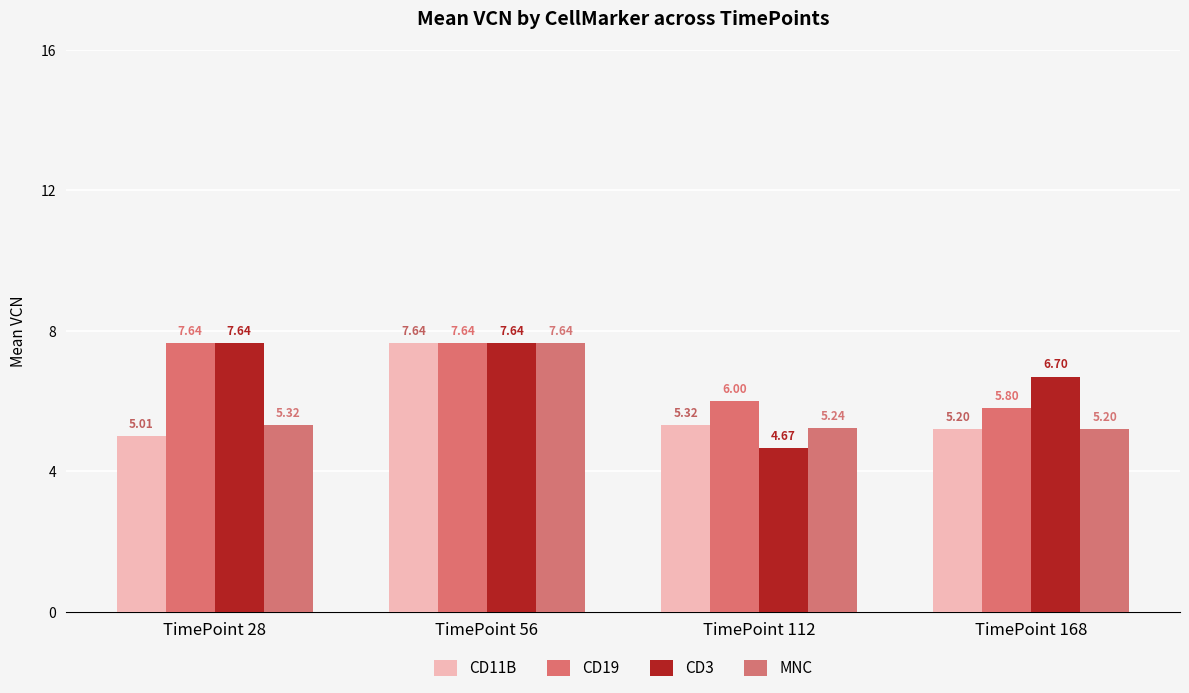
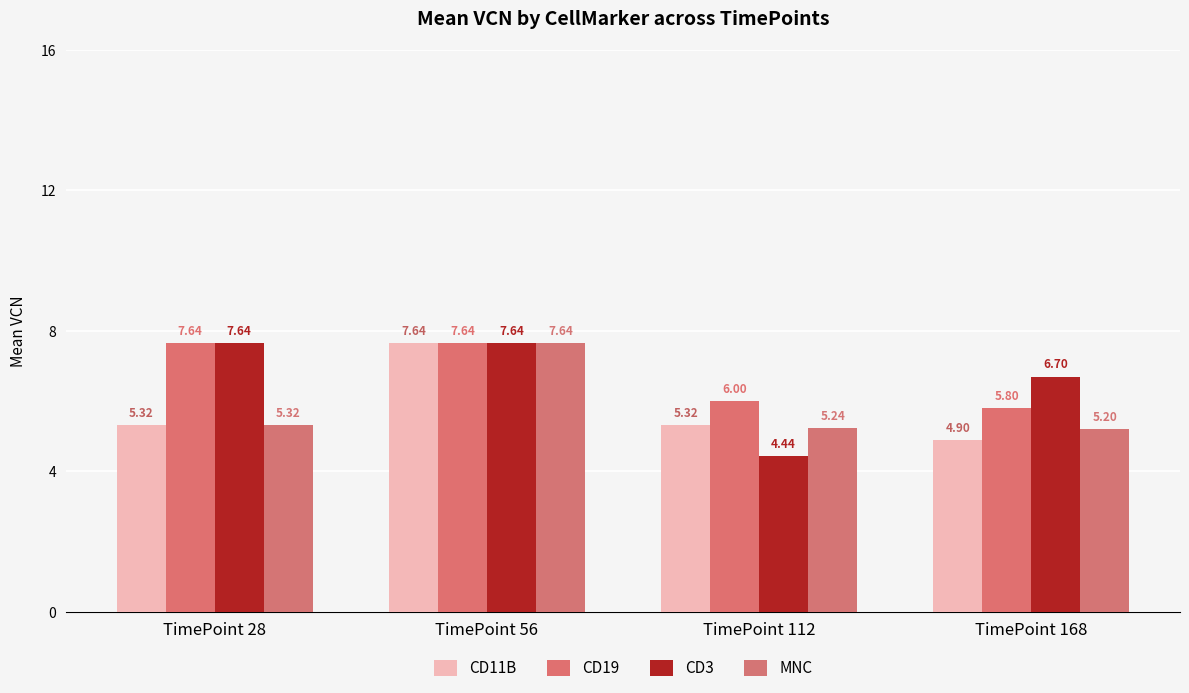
  {
    "CD11B": {
-     "TimePoint 28": 5.01,
+     "TimePoint 28": 5.32,
      "TimePoint 56": 7.64,
      "TimePoint 112": 5.32,
-     "TimePoint 168": 5.20
+     "TimePoint 168": 4.90
    },
    "CD3": {
      "TimePoint 28": 7.64,
      "TimePoint 56": 7.64,
-     "TimePoint 112": 4.67,
+     "TimePoint 112": 4.44,
      "TimePoint 168": 6.70
    }
  }
